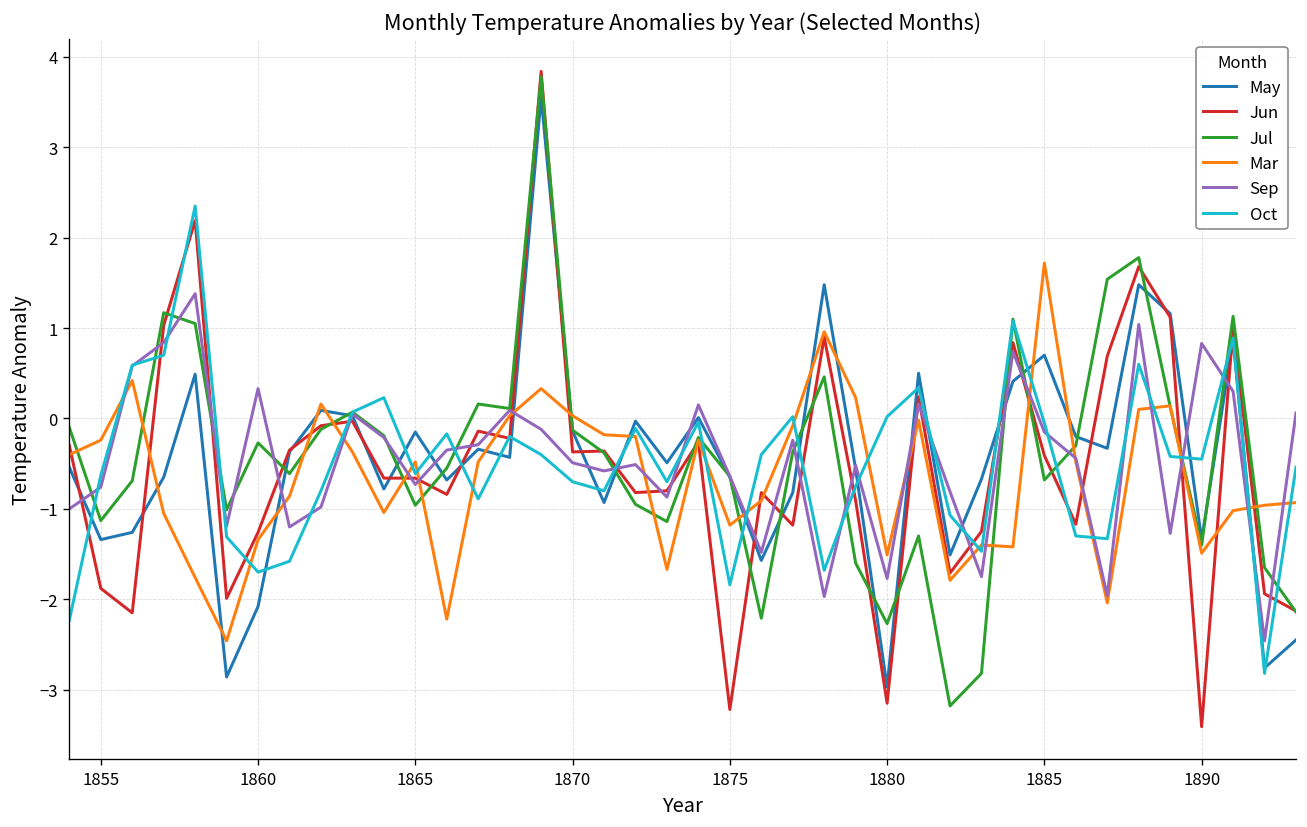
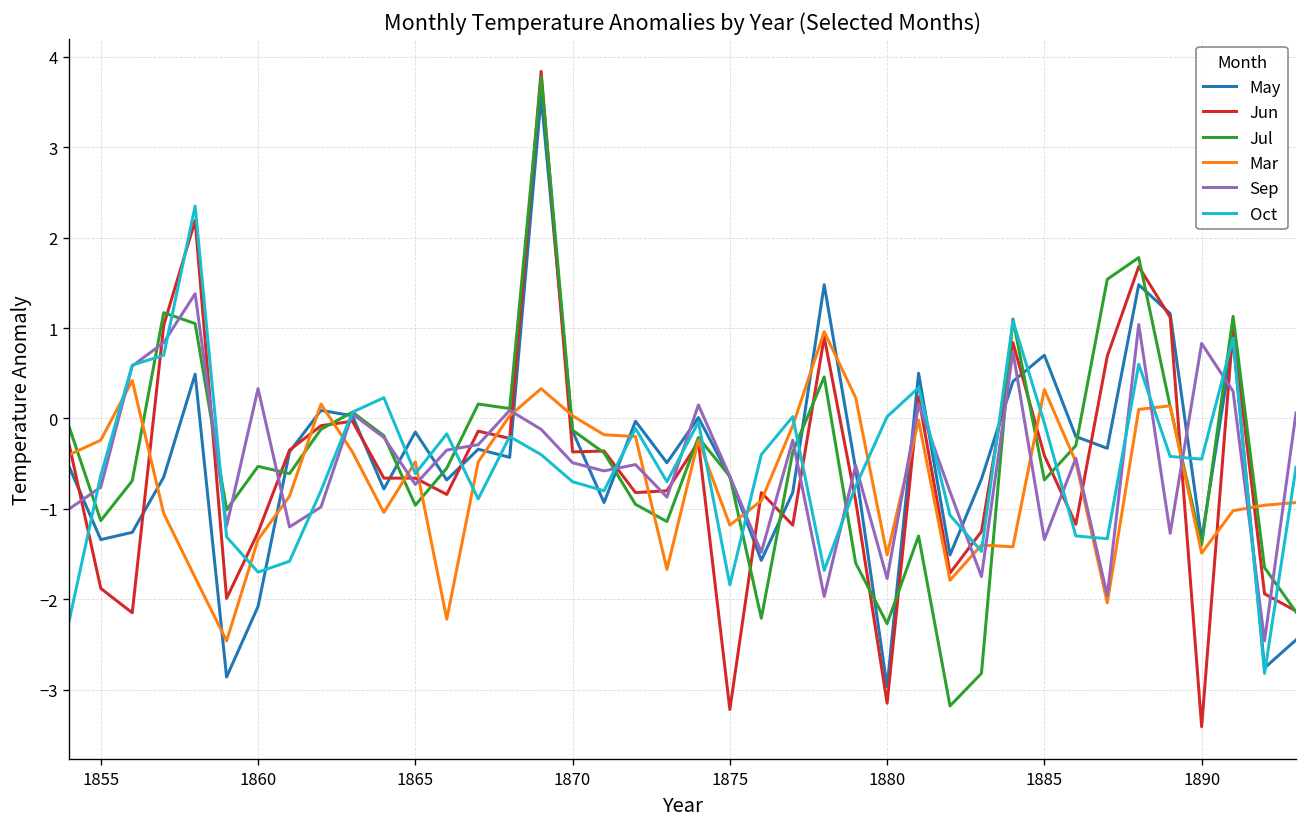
  {
    "May": {
      "1855": -1.3,
      "1860": -2.1,
      "1865": -0.2,
      "1880": -3.0,
      "1885": 0.7,
      "1890": -1.3
    },
    "Jun": {
      "1855": -1.9,
      "1860": -1.3,
      "1865": -0.7,
      "1870": -0.4,
      "1875": -3.2,
      "1880": -3.2,
      "1885": -0.4,
      "1890": -3.4
    },
    "Jul": {
      "1855": -1.1,
-     "1860": -0.3,
+     "1860": -0.5,
      "1865": -1.0,
      "1880": -2.3,
      "1885": -0.7,
      "1890": -1.4
    },
    "Mar": {
      "1855": -0.2,
      "1860": -1.3,
      "1865": -0.5,
      "1870": 0.0,
      "1875": -1.2,
      "1880": -1.5,
-     "1885": 1.7,
+     "1885": 0.3,
      "1890": -1.5
    },
    "Sep": {
      "1855": -0.8,
      "1860": 0.3,
      "1865": -0.7,
      "1870": -0.5,
      "1880": -1.8,
-     "1885": -0.2,
+     "1885": -1.3,
      "1890": 0.8
    },
    "Oct": {
      "1855": -0.6,
      "1860": -1.7,
      "1865": -0.6,
      "1870": -0.7,
      "1875": -1.8,
      "1880": 0.0,
      "1885": -0.1,
      "1890": -0.5
    }
  }
